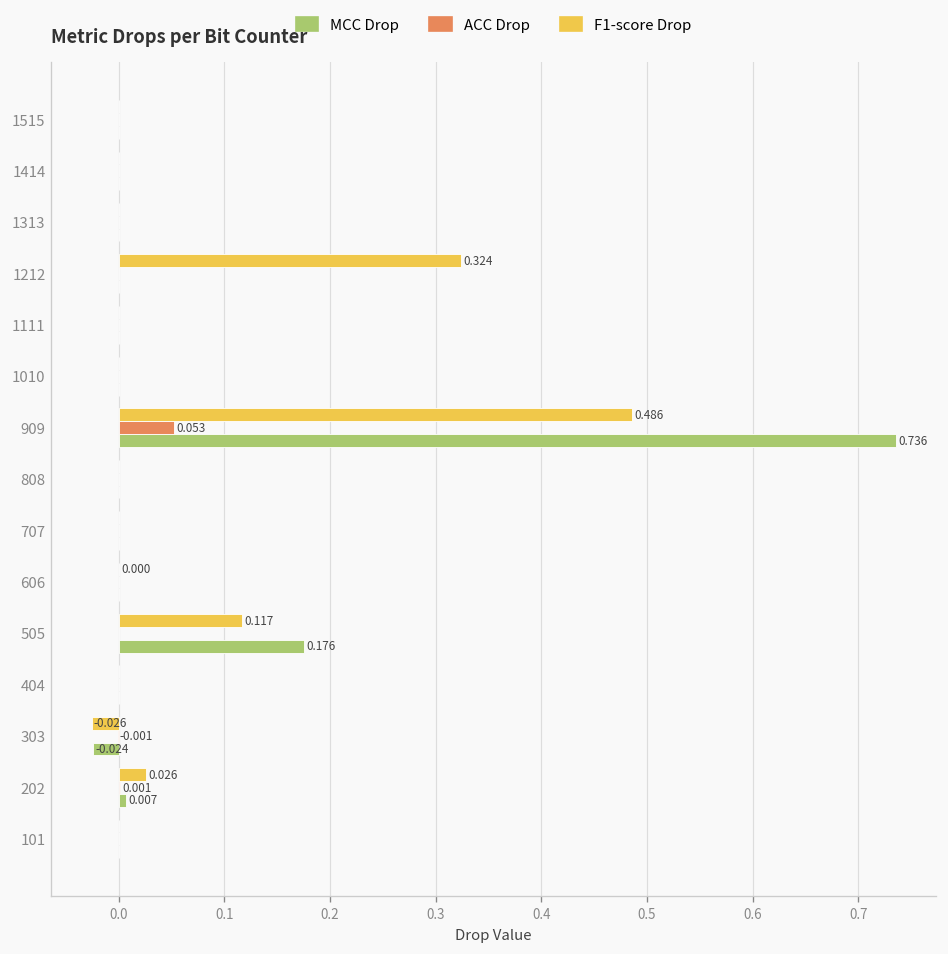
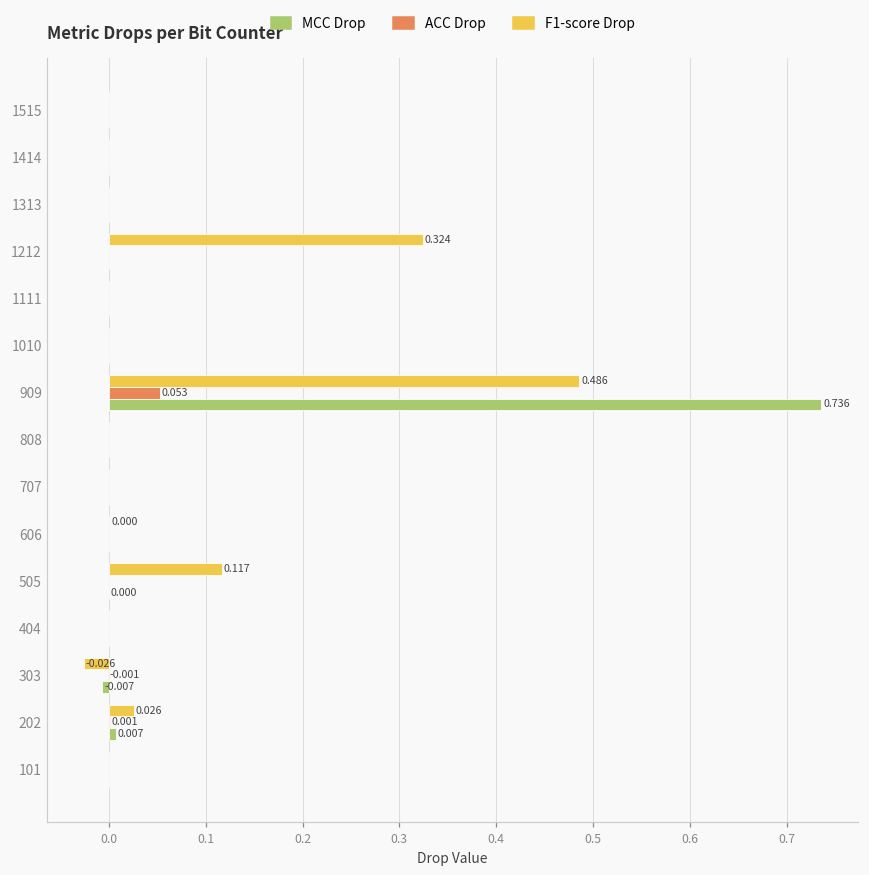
  {
    "MCC Drop": {
      "909": 0.736,
-     "505": 0.176,
-     "303": -0.024,
+     "505": 0.000,
+     "303": -0.007,
      "202": 0.007
    },
    "ACC Drop": {
      "909": 0.053,
      "303": -0.001,
      "202": 0.001
    },
    "F1-score Drop": {
      "1212": 0.324,
      "909": 0.486,
      "606": 0.000,
      "505": 0.117,
      "303": -0.026,
      "202": 0.026
    }
  }
